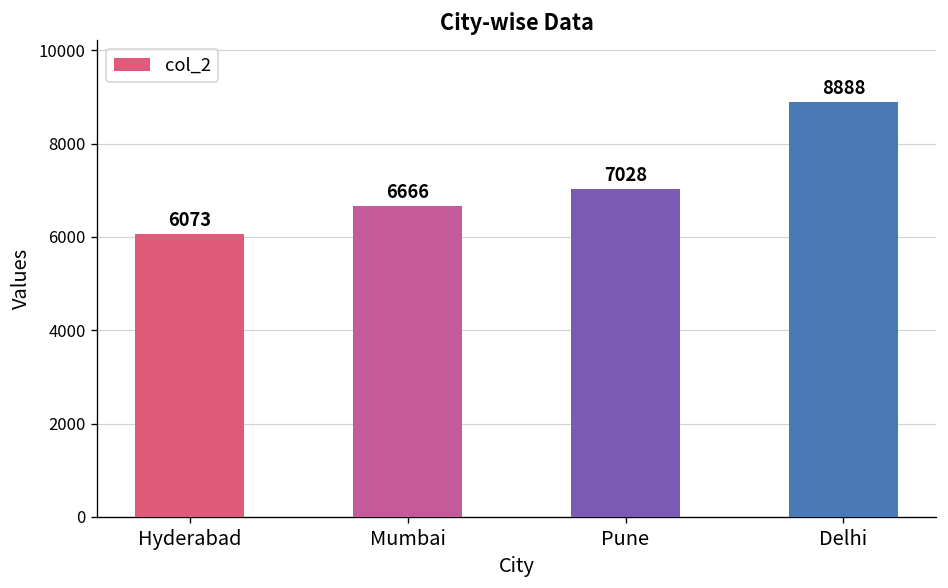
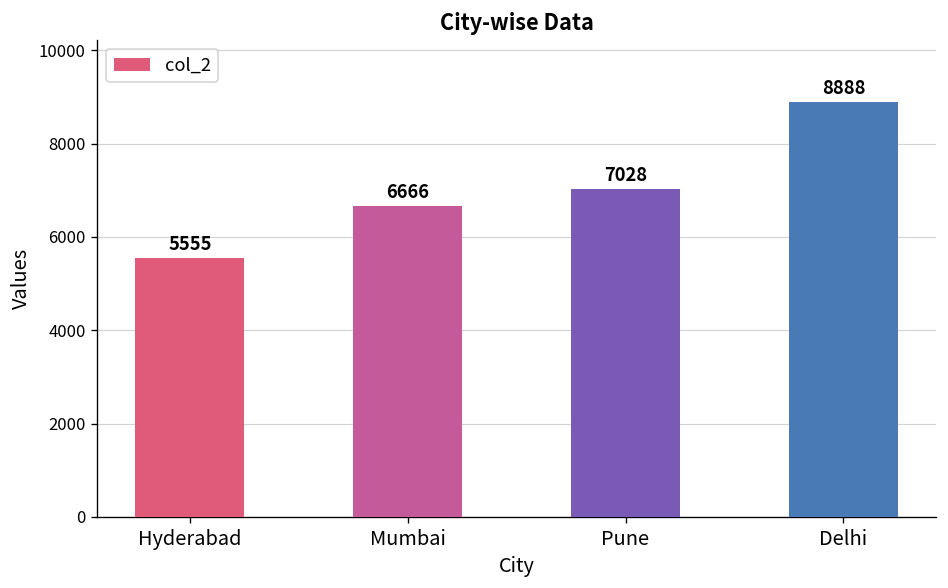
  {
-   "Hyderabad": 6073,
+   "Hyderabad": 5555,
    "Mumbai": 6666,
    "Pune": 7028,
    "Delhi": 8888
  }
